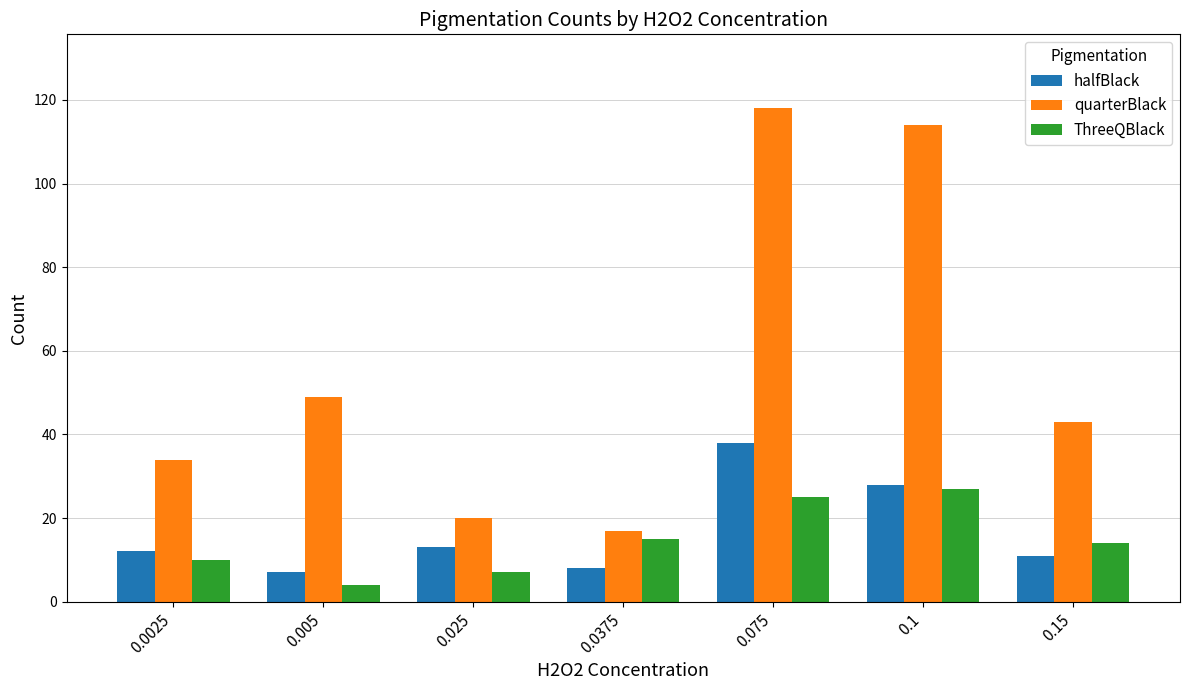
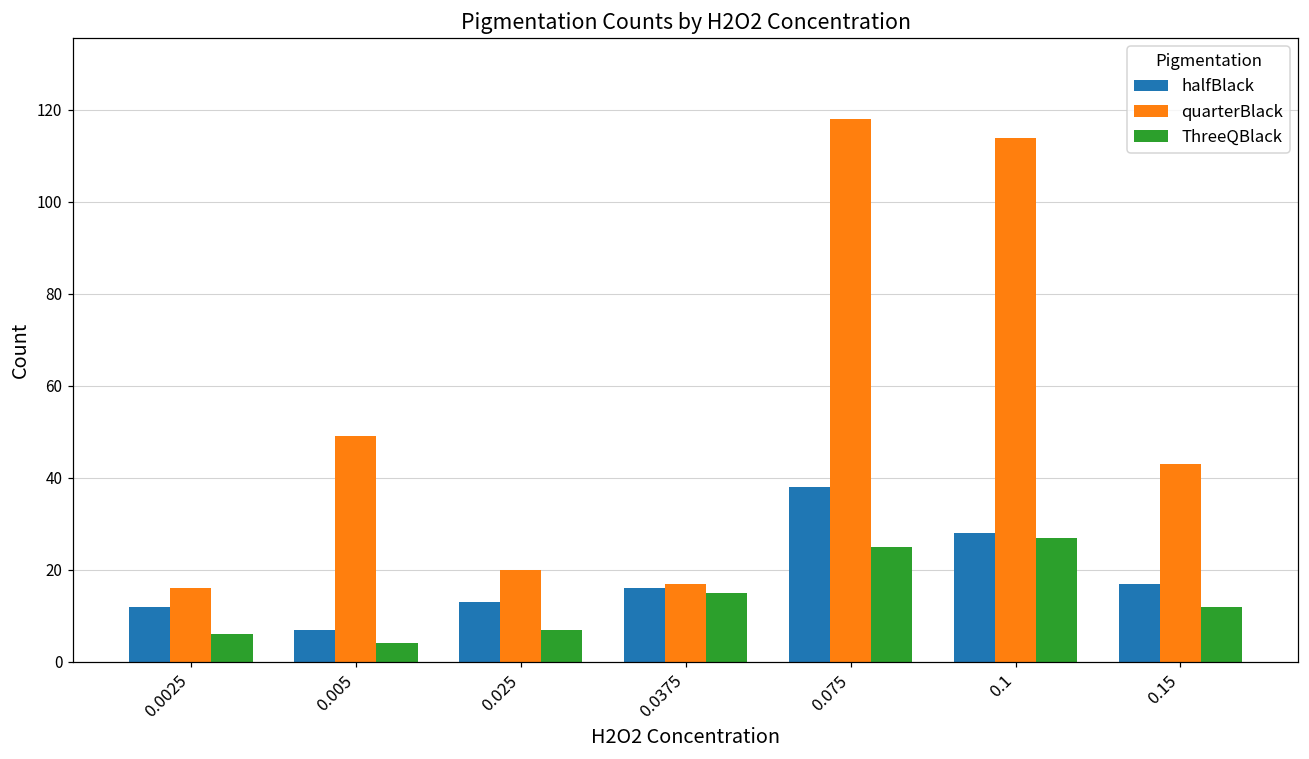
  {
    "halfBlack": {
      "0.0025": 12,
      "0.005": 7,
      "0.025": 13,
-     "0.0375": 8,
+     "0.0375": 16,
      "0.075": 38,
      "0.1": 28,
-     "0.15": 11
+     "0.15": 17
    },
    "quarterBlack": {
-     "0.0025": 34,
+     "0.0025": 16,
      "0.005": 49,
      "0.025": 20,
      "0.0375": 17,
      "0.075": 118,
      "0.1": 114,
      "0.15": 43
    },
    "ThreeQBlack": {
-     "0.0025": 10,
+     "0.0025": 6,
      "0.005": 4,
      "0.025": 7,
      "0.0375": 15,
      "0.075": 25,
      "0.1": 27,
-     "0.15": 14
+     "0.15": 12
    }
  }
